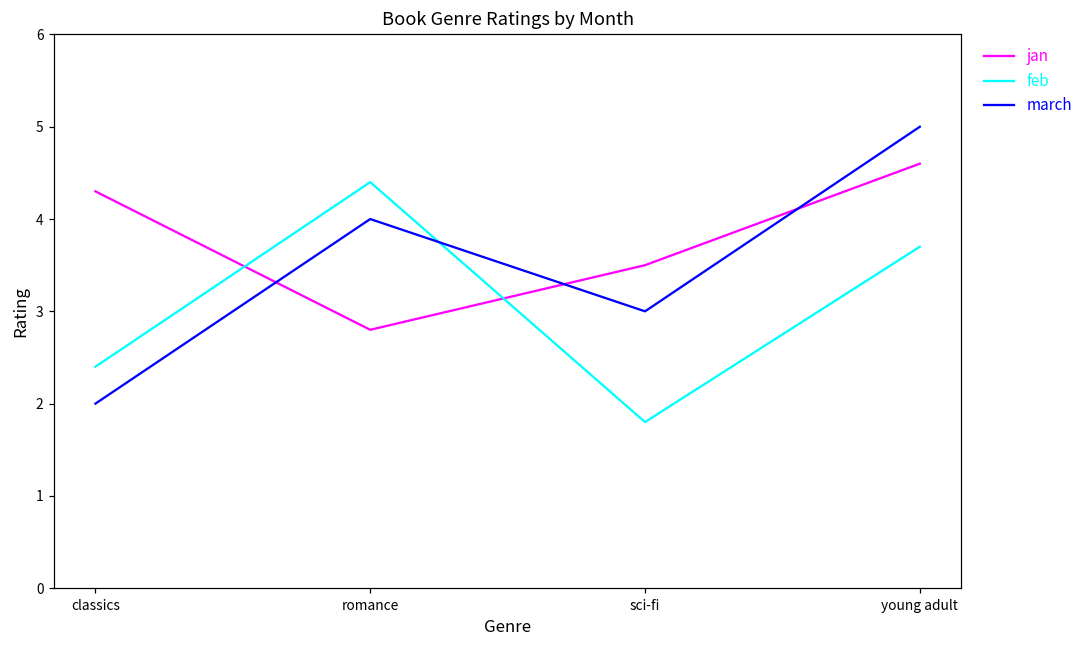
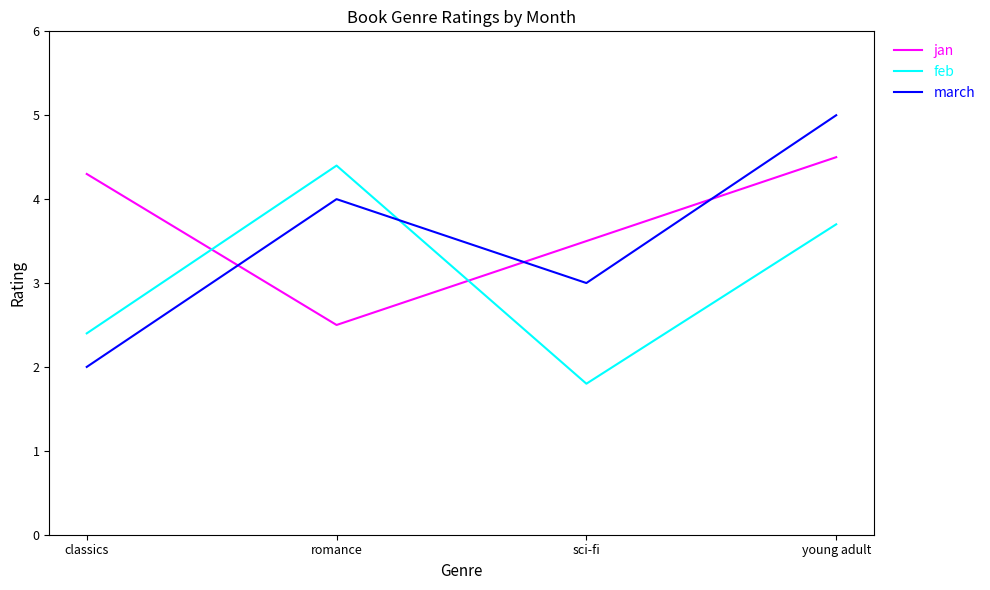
  {
    "jan": {
      "classics": 4.3,
-     "romance": 2.8,
+     "romance": 2.5,
      "sci-fi": 3.5,
-     "young adult": 4.6
+     "young adult": 4.5
    },
    "feb": {
      "classics": 2.4,
      "romance": 4.4,
      "sci-fi": 1.8,
      "young adult": 3.7
    },
    "march": {
      "classics": 2.0,
      "romance": 4.0,
      "sci-fi": 3.0,
      "young adult": 5.0
    }
  }
